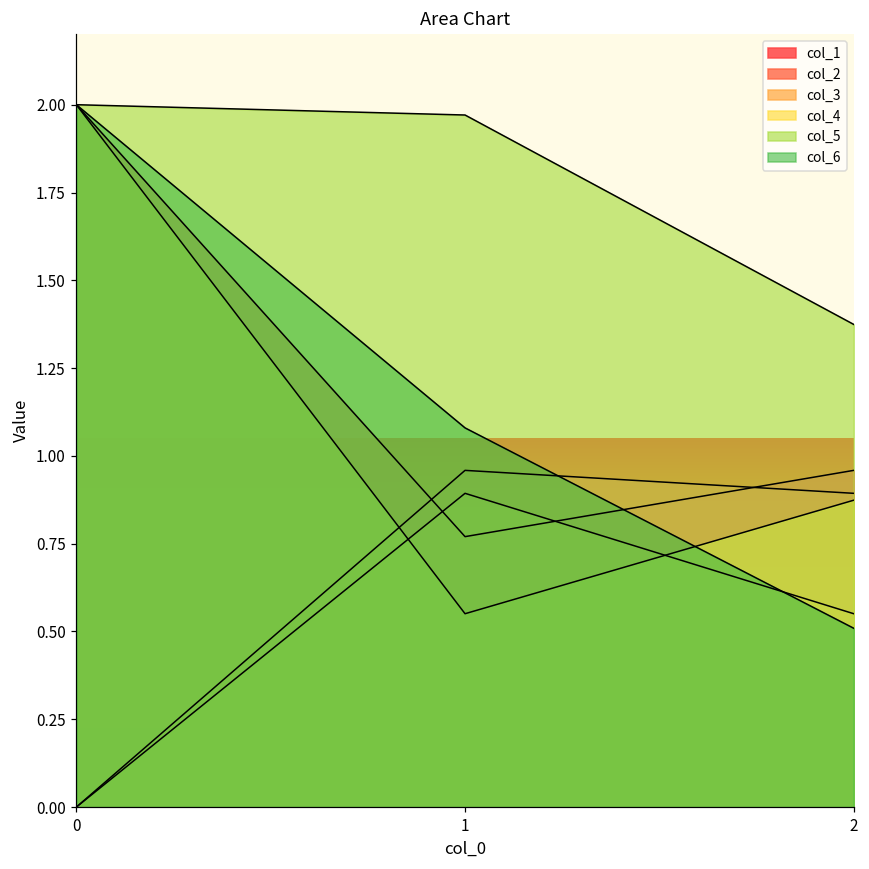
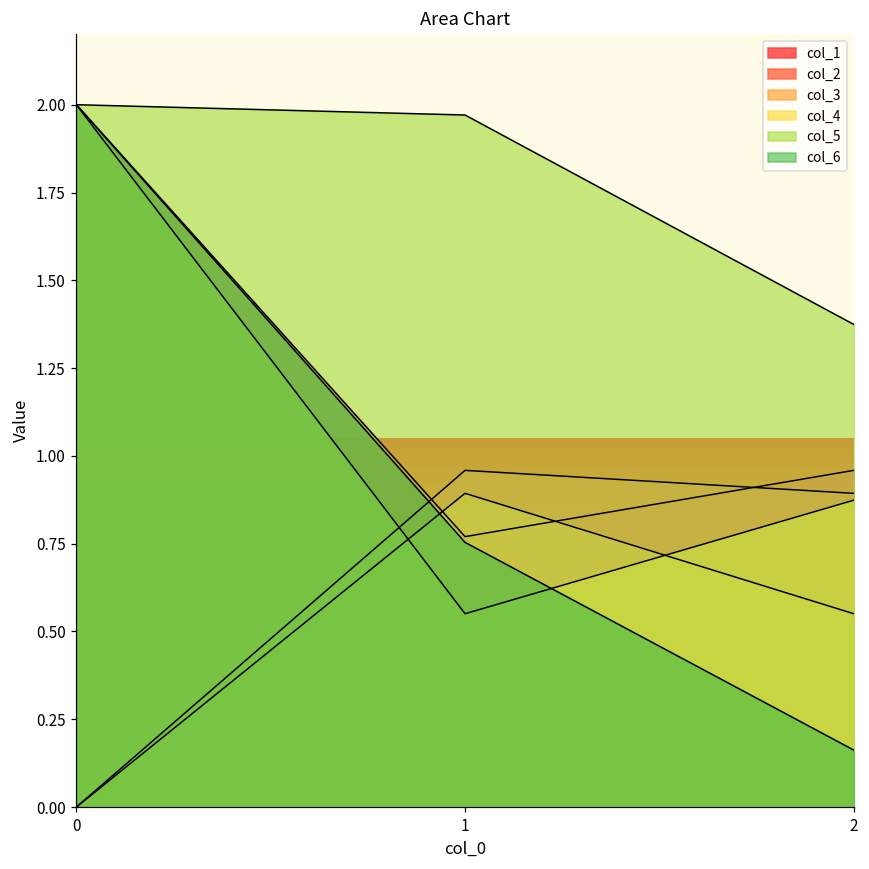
  {
    "col_5": {
      "1": 1.97,
      "2": 1.37
    },
    "col_6": {
-     "1": 1.08,
-     "2": 0.51
+     "1": 0.75,
+     "2": 0.16
    }
  }
